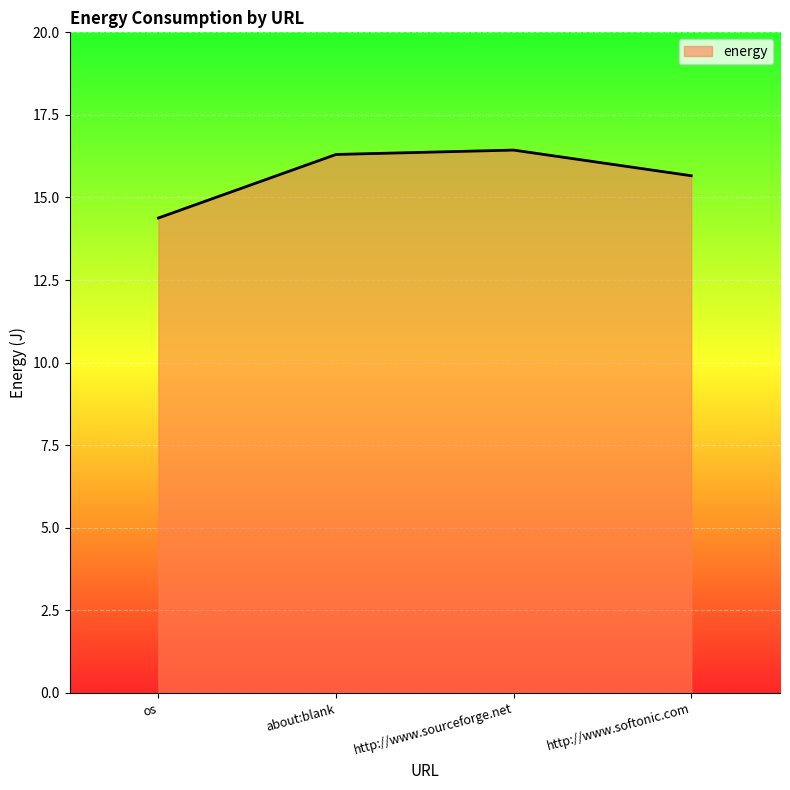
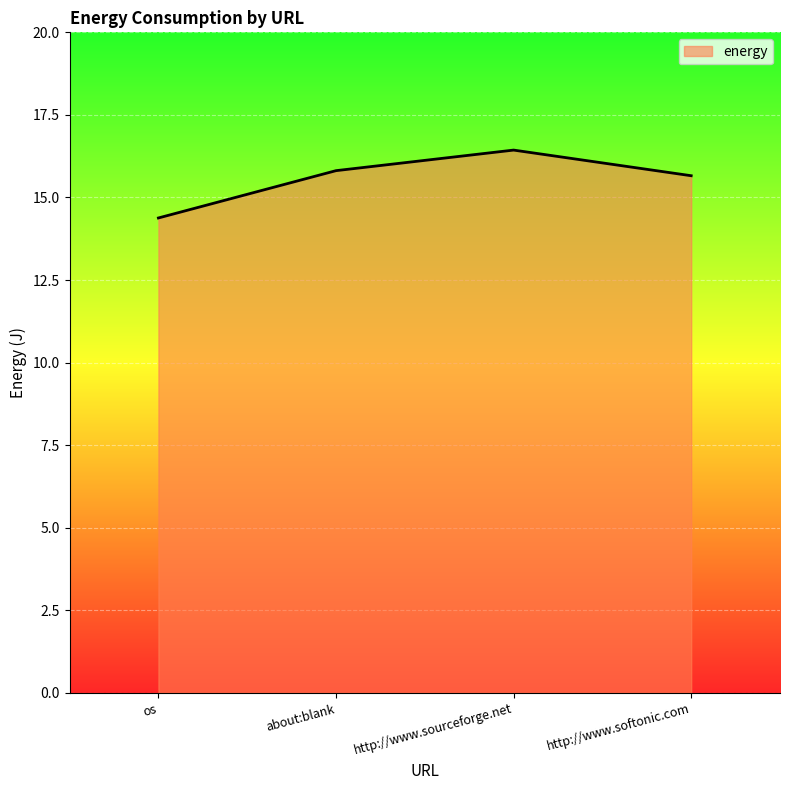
  {
    "os": 14.4,
-   "about:blank": 16.3,
+   "about:blank": 15.8,
    "http://www.sourceforge.net": 16.4,
    "http://www.softonic.com": 15.7
  }
